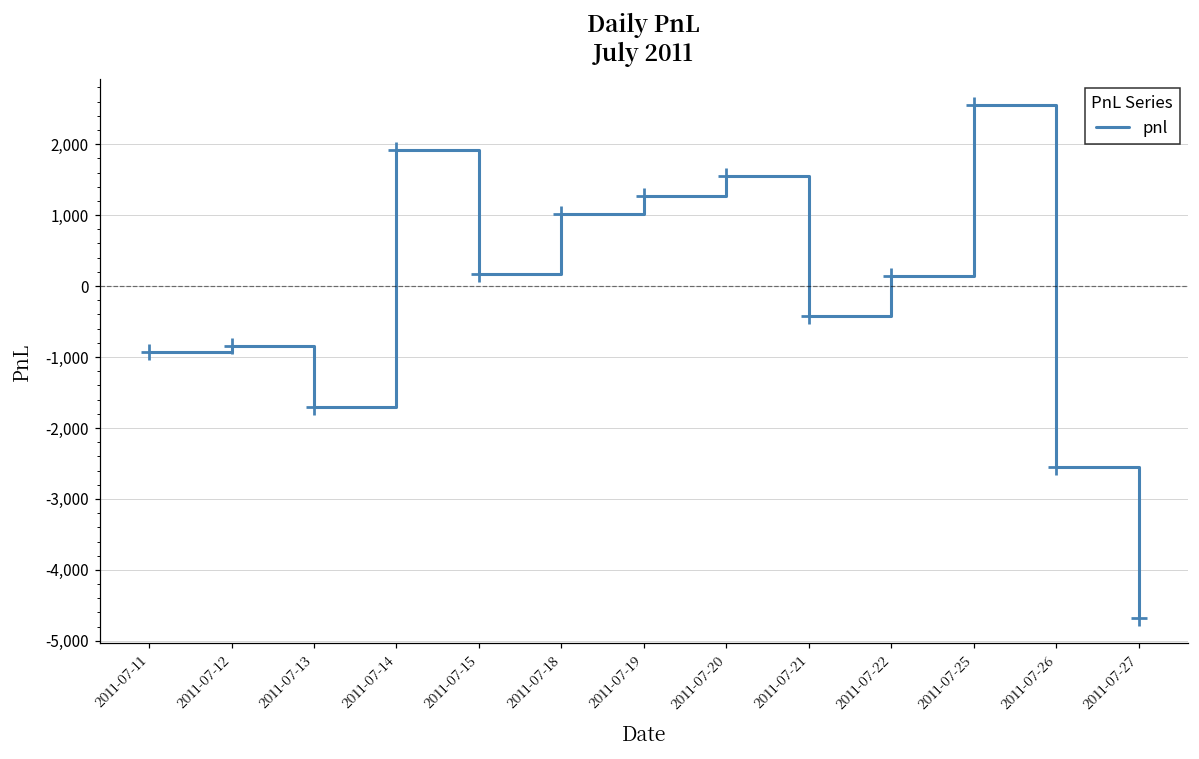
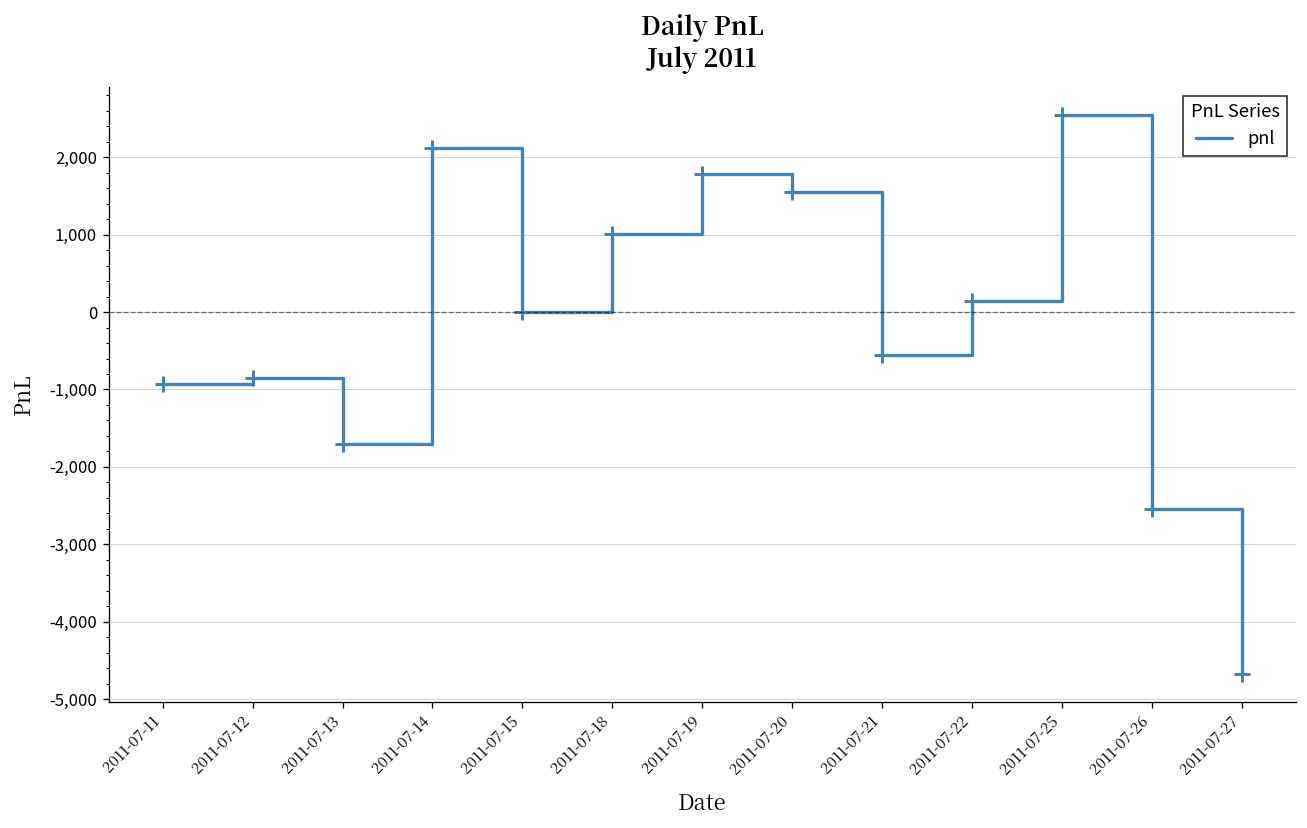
  {
    "2011-07-11": "-900",
    "2011-07-12": "-900",
    "2011-07-13": "-1,700",
-   "2011-07-14": "1,900",
-   "2011-07-15": "200",
+   "2011-07-14": "2,100",
+   "2011-07-15": "0",
    "2011-07-18": "1,000",
-   "2011-07-19": "1,300",
+   "2011-07-19": "1,800",
    "2011-07-20": "1,500",
-   "2011-07-21": "-400",
+   "2011-07-21": "-600",
    "2011-07-22": "100",
    "2011-07-25": "2,600",
    "2011-07-26": "-2,600",
    "2011-07-27": "-4,700"
  }
